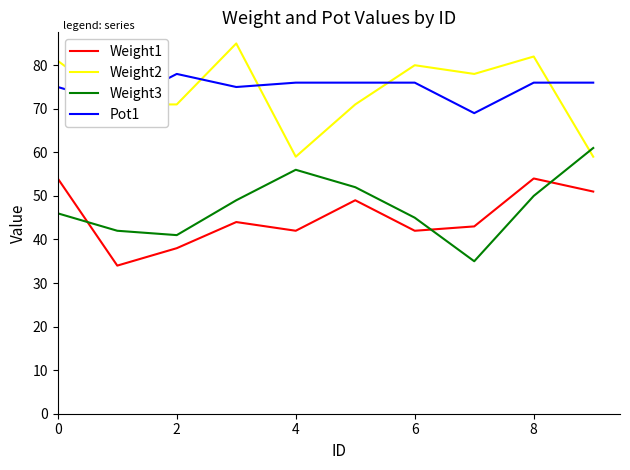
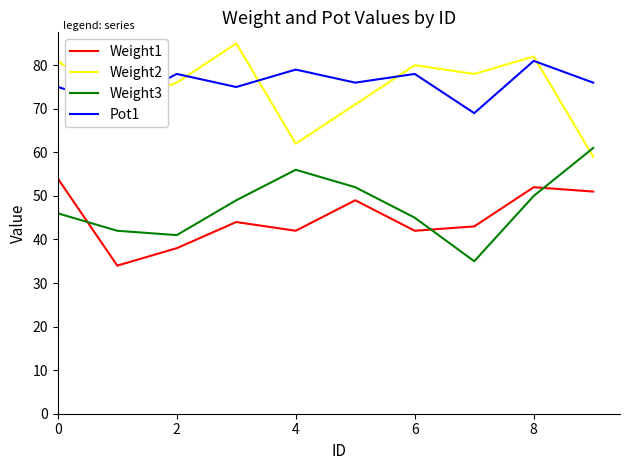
  {
    "Weight1": {
      "0": 54,
      "2": 38,
      "4": 42,
      "6": 42,
-     "8": 54
+     "8": 52
    },
    "Weight2": {
      "0": 81,
-     "2": 71,
-     "4": 59,
+     "2": 76,
+     "4": 62,
      "6": 80,
      "8": 82
    },
    "Weight3": {
      "0": 46,
      "2": 41,
      "4": 56,
      "6": 45,
      "8": 50
    },
    "Pot1": {
      "0": 75,
      "2": 78,
-     "4": 76,
-     "6": 76,
-     "8": 76
+     "4": 79,
+     "6": 78,
+     "8": 81
    }
  }
